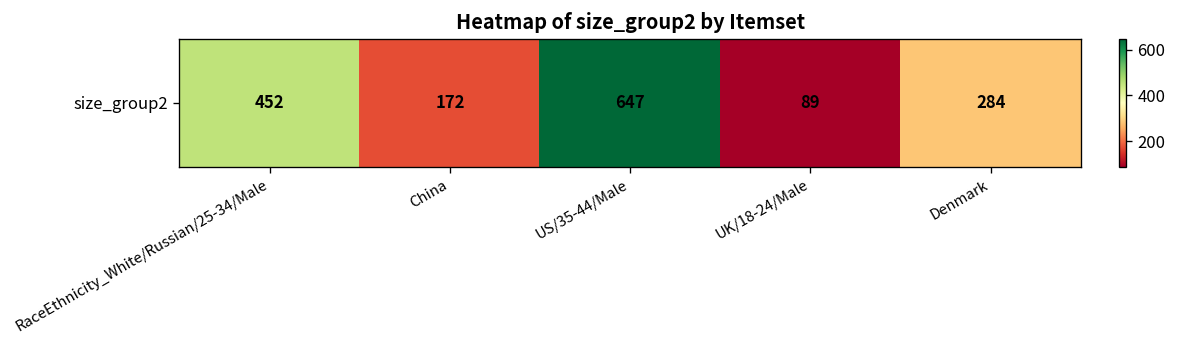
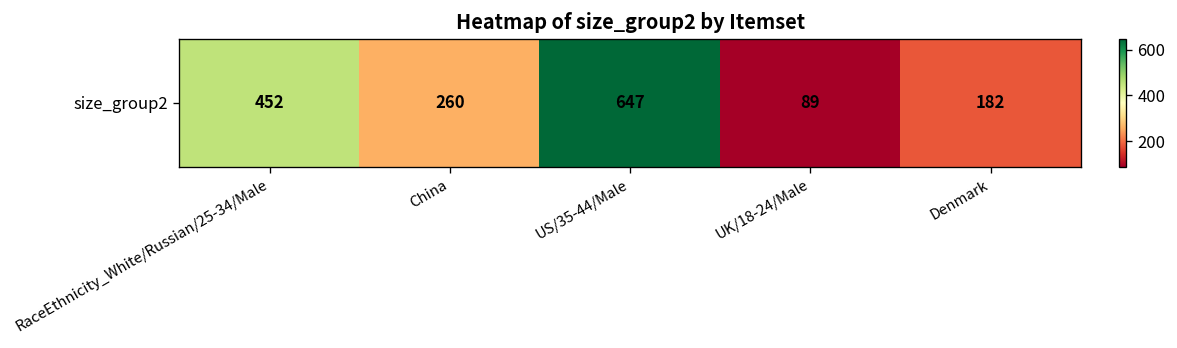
  {
    "size_group2": {
      "RaceEthnicity_White/Russian/25-34/Male": 452,
-     "China": 172,
+     "China": 260,
      "US/35-44/Male": 647,
      "UK/18-24/Male": 89,
-     "Denmark": 284
+     "Denmark": 182
    }
  }
